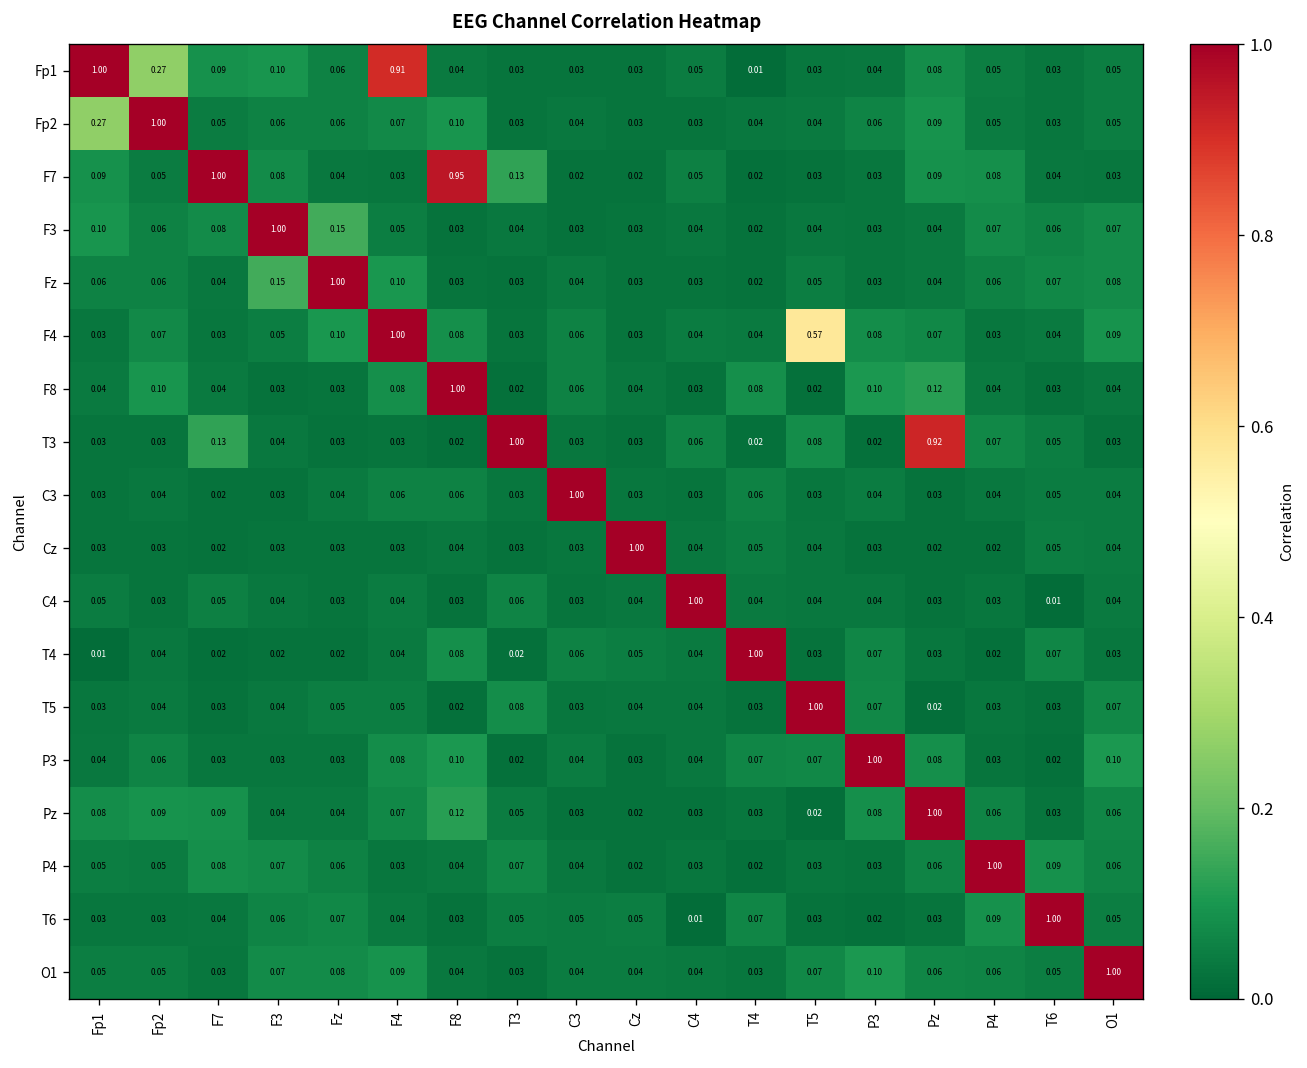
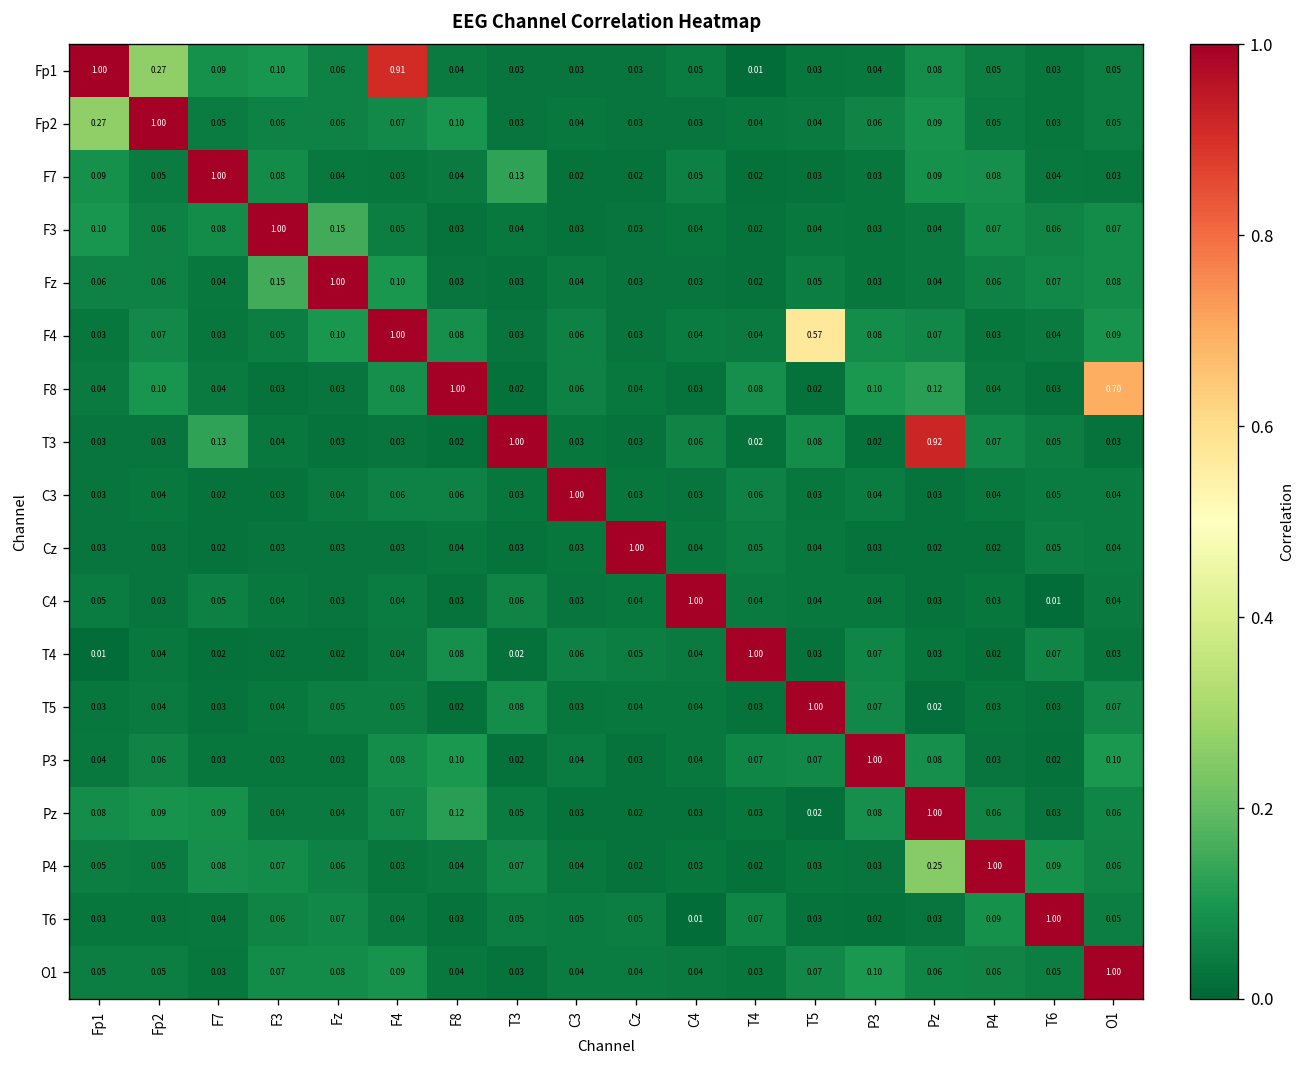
  {
    "F7": {
      "Fp1": 0.09,
      "Fp2": 0.05,
      "F7": 1.00,
      "F3": 0.08,
      "Fz": 0.04,
      "F4": 0.03,
-     "F8": 0.95,
+     "F8": 0.04,
      "T3": 0.13,
      "C3": 0.02,
      "Cz": 0.02,
      "C4": 0.05,
      "T4": 0.02,
      "T5": 0.03,
      "P3": 0.03,
      "Pz": 0.09,
      "P4": 0.08,
      "T6": 0.04,
      "O1": 0.03
    },
    "F8": {
      "Fp1": 0.04,
      "Fp2": 0.10,
      "F7": 0.04,
      "F3": 0.03,
      "Fz": 0.03,
      "F4": 0.08,
      "F8": 1.00,
      "T3": 0.02,
      "C3": 0.06,
      "Cz": 0.04,
      "C4": 0.03,
      "T4": 0.08,
      "T5": 0.02,
      "P3": 0.10,
      "Pz": 0.12,
      "P4": 0.04,
      "T6": 0.03,
-     "O1": 0.04
+     "O1": 0.70
    },
    "P4": {
      "Fp1": 0.05,
      "Fp2": 0.05,
      "F7": 0.08,
      "F3": 0.07,
      "Fz": 0.06,
      "F4": 0.03,
      "F8": 0.04,
      "T3": 0.07,
      "C3": 0.04,
      "Cz": 0.02,
      "C4": 0.03,
      "T4": 0.02,
      "T5": 0.03,
      "P3": 0.03,
-     "Pz": 0.06,
+     "Pz": 0.25,
      "P4": 1.00,
      "T6": 0.09,
      "O1": 0.06
    }
  }
